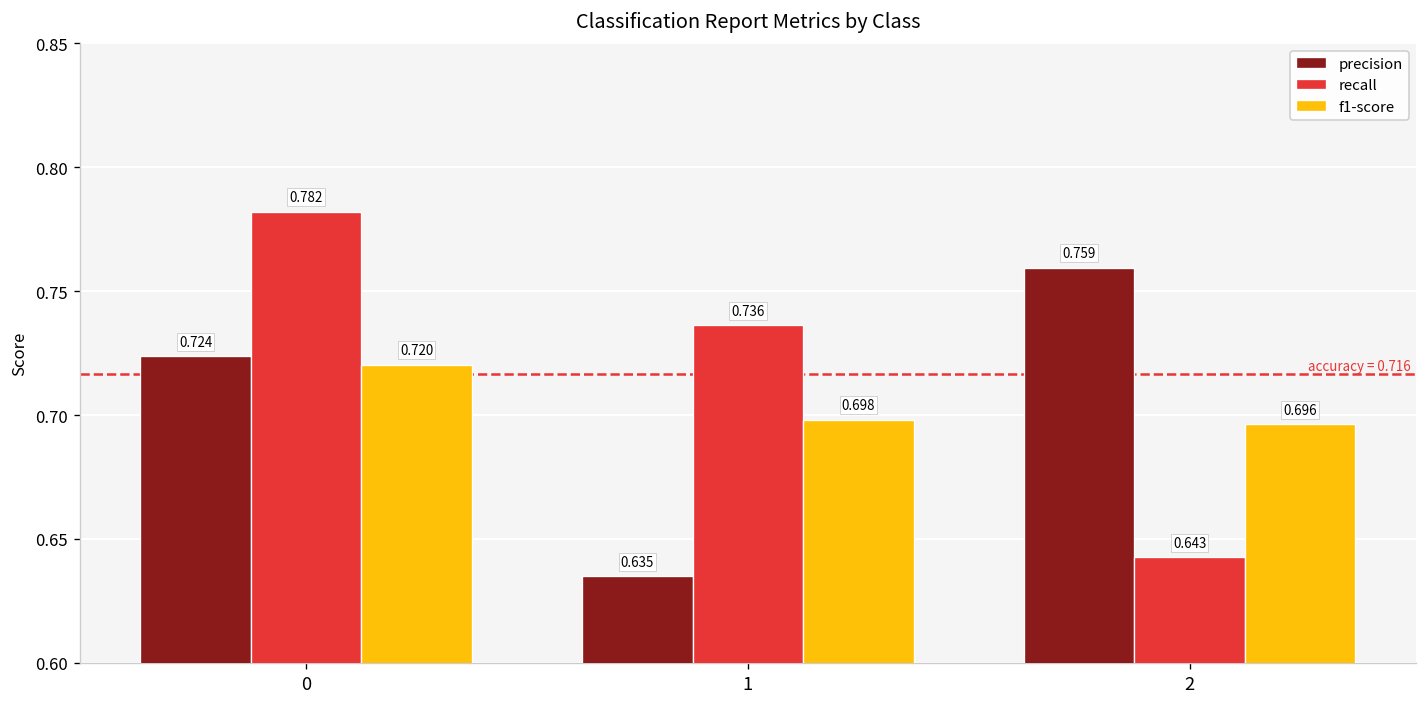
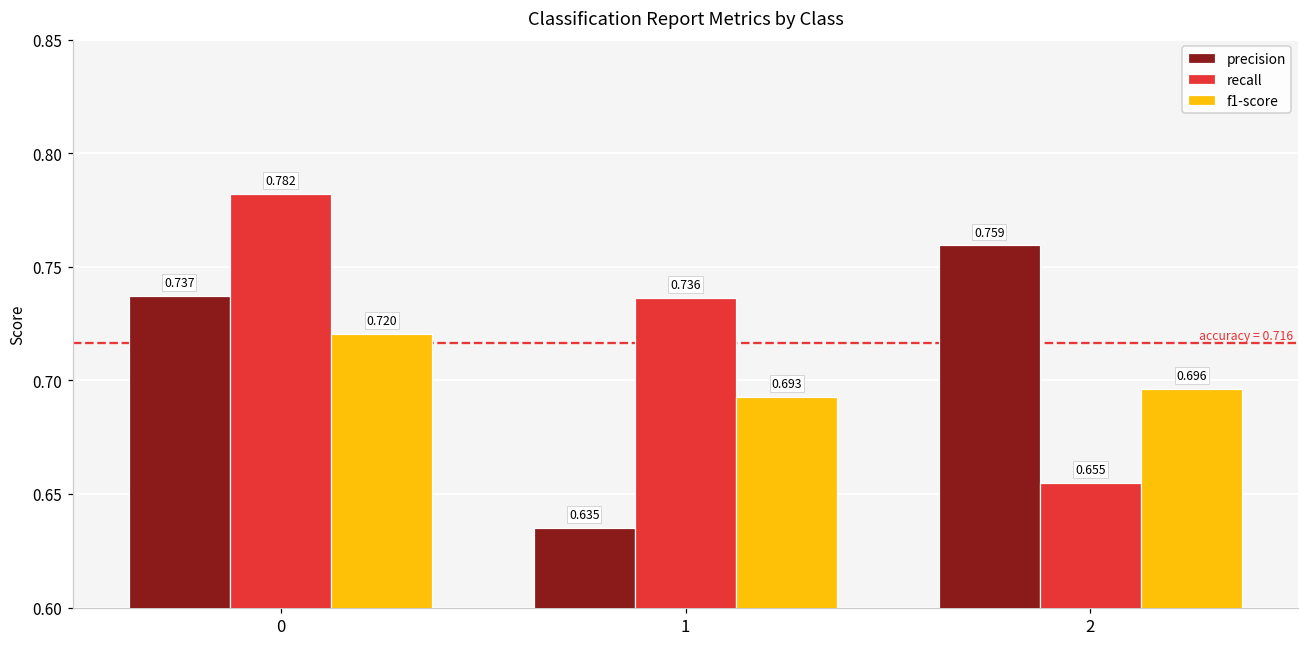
  {
    "precision": {
-     "0": 0.724
+     "0": 0.737
    },
    "recall": {
-     "2": 0.643
+     "2": 0.655
    },
    "f1-score": {
-     "1": 0.698
+     "1": 0.693
    }
  }
